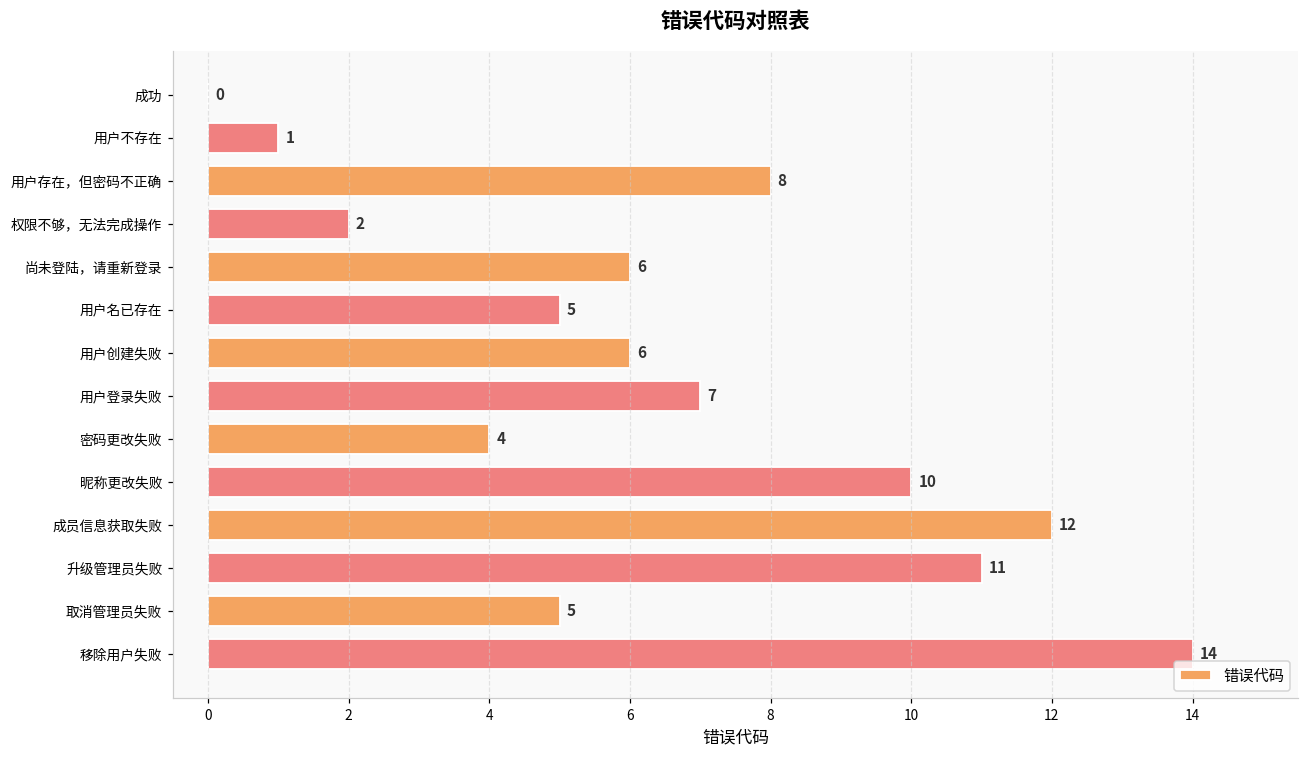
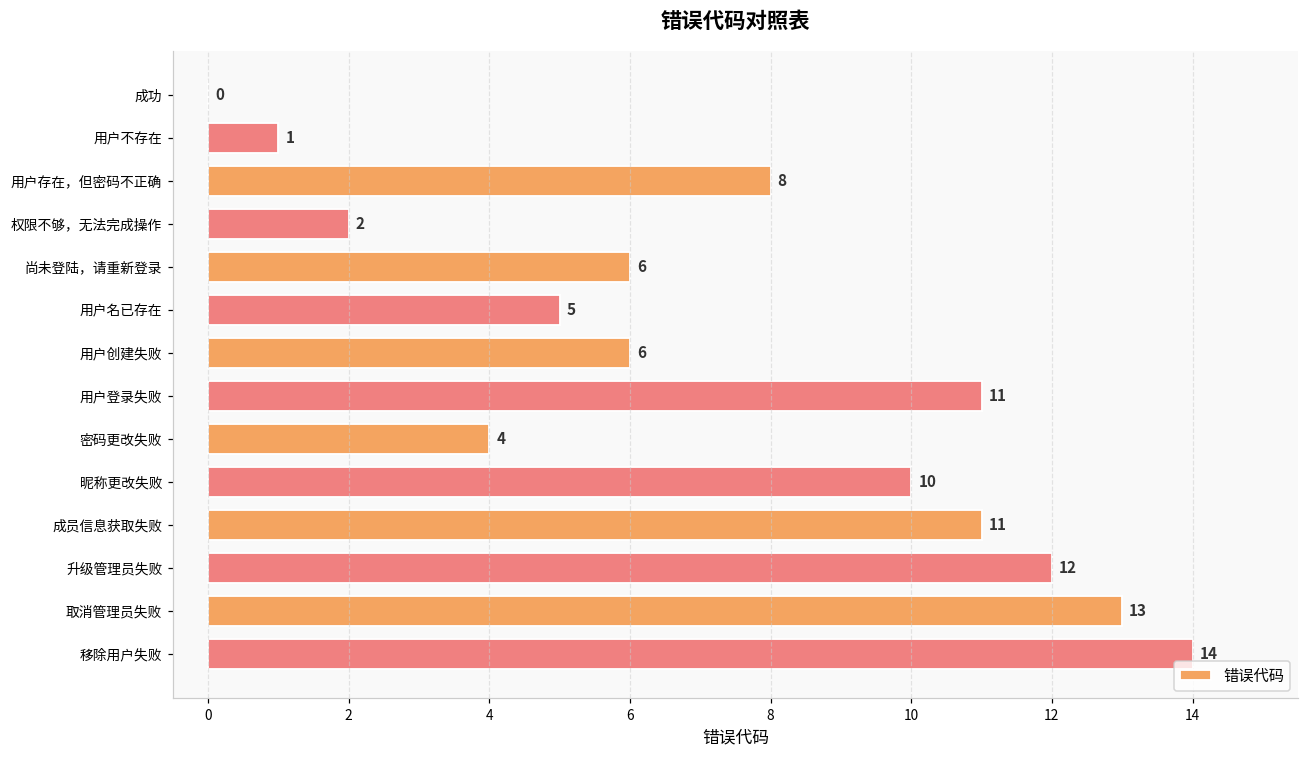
  {
    "成功": 0,
    "用户不存在": 1,
    "用户存在，但密码不正确": 8,
    "权限不够，无法完成操作": 2,
    "尚未登陆，请重新登录": 6,
    "用户名已存在": 5,
    "用户创建失败": 6,
-   "用户登录失败": 7,
+   "用户登录失败": 11,
    "密码更改失败": 4,
    "昵称更改失败": 10,
-   "成员信息获取失败": 12,
-   "升级管理员失败": 11,
-   "取消管理员失败": 5,
+   "成员信息获取失败": 11,
+   "升级管理员失败": 12,
+   "取消管理员失败": 13,
    "移除用户失败": 14
  }
